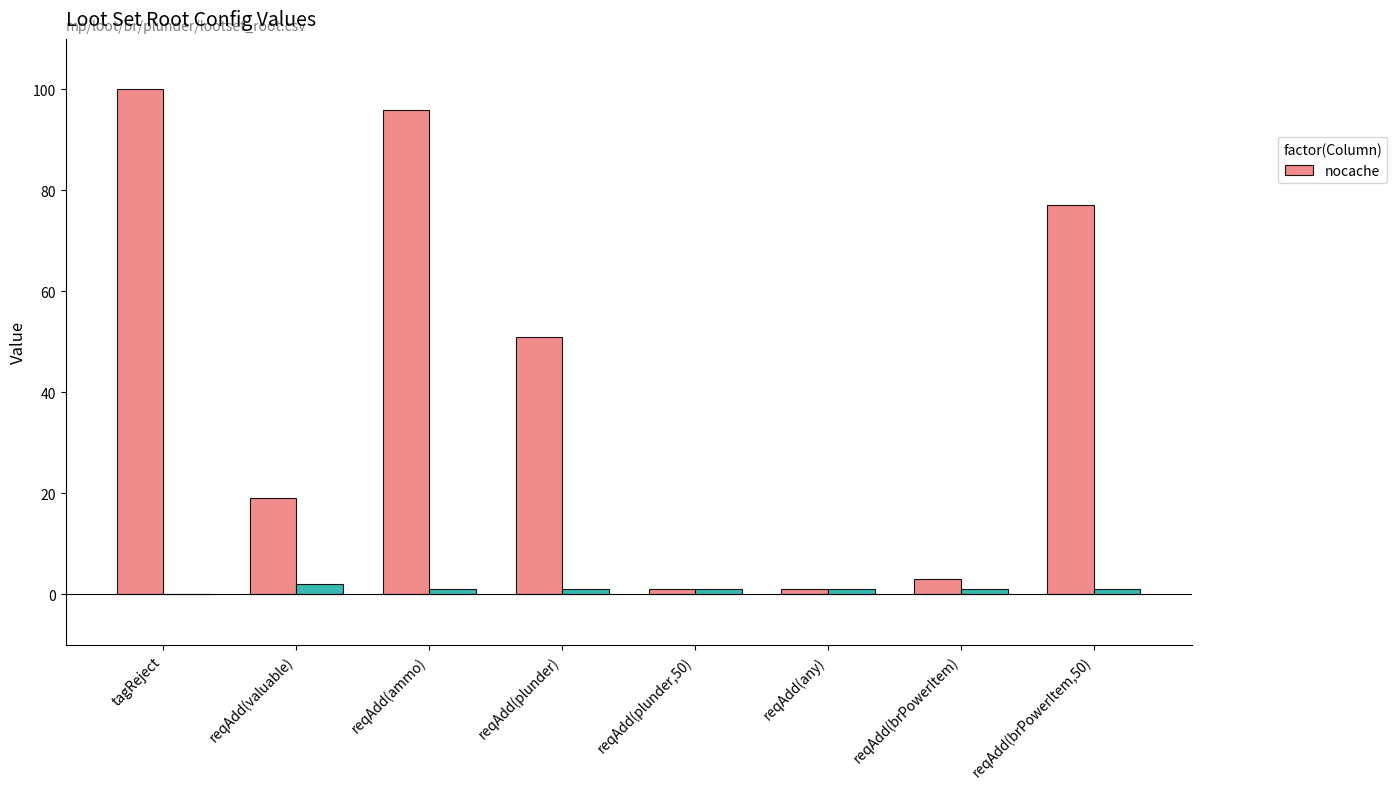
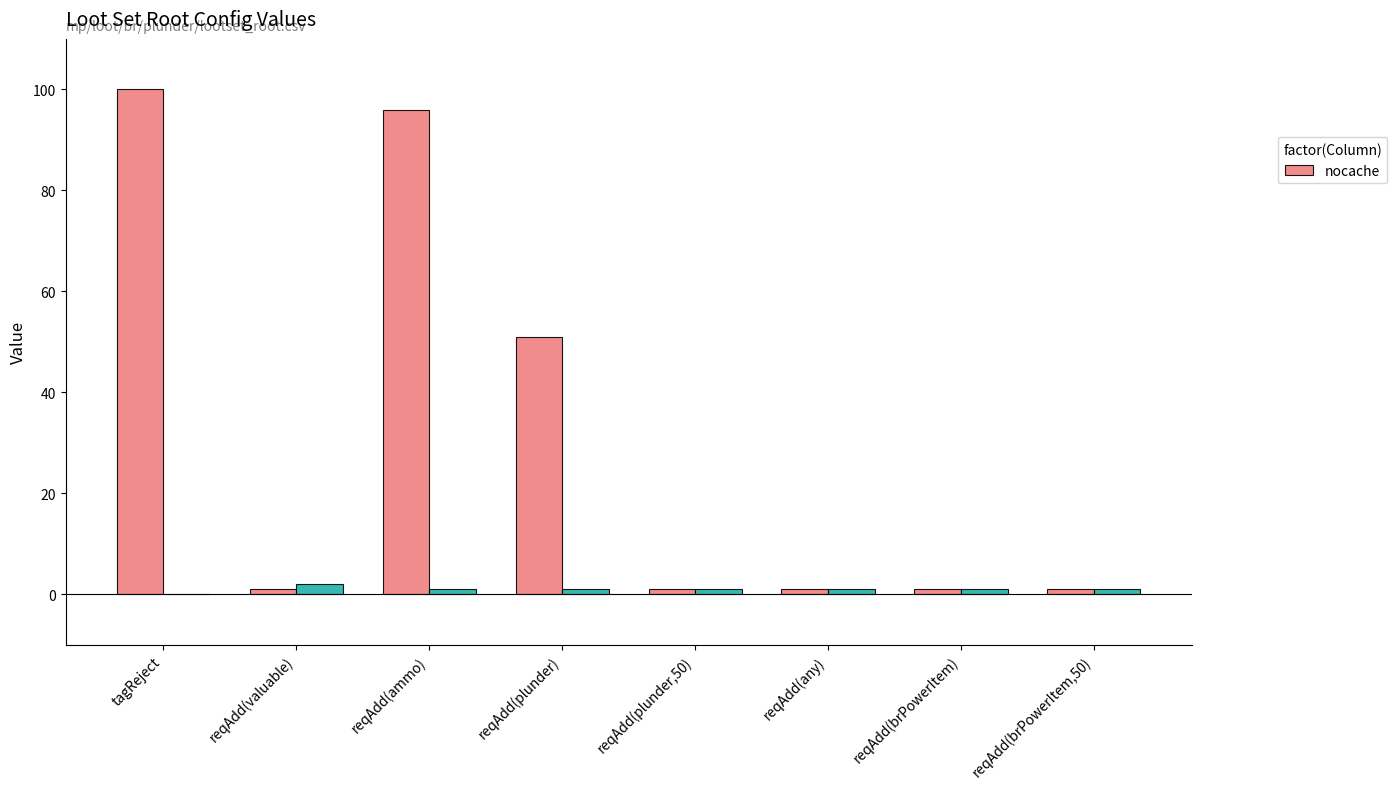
  {
    "nocache": {
      "tagReject": 100,
-     "reqAdd(valuable)": 19,
+     "reqAdd(valuable)": 1,
      "reqAdd(ammo)": 96,
      "reqAdd(plunder)": 51,
      "reqAdd(plunder,50)": 1,
      "reqAdd(any)": 1,
-     "reqAdd(brPowerItem)": 3,
-     "reqAdd(brPowerItem,50)": 77
+     "reqAdd(brPowerItem)": 1,
+     "reqAdd(brPowerItem,50)": 1
    }
  }
